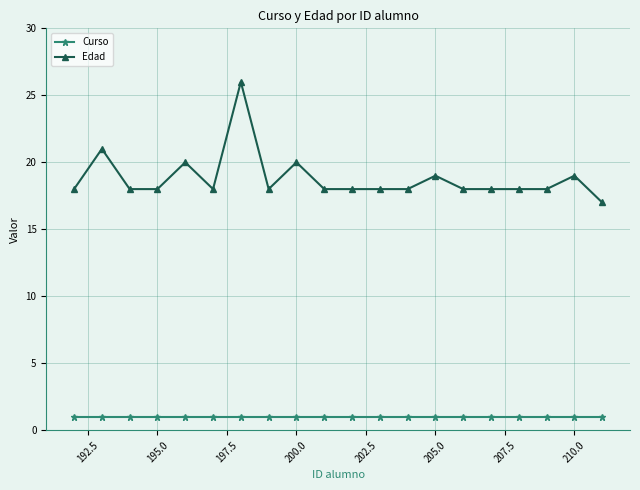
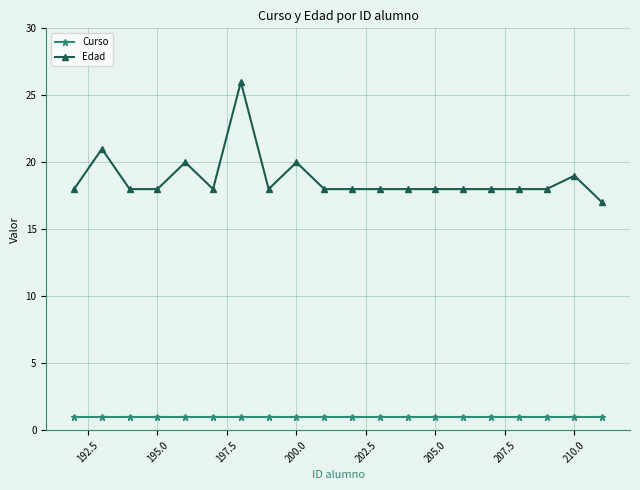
  {
    "Curso": {
      "195.0": 1,
      "200.0": 1,
      "205.0": 1,
      "210.0": 1
    },
    "Edad": {
      "195.0": 18,
      "200.0": 20,
-     "205.0": 19,
+     "205.0": 18,
      "210.0": 19
    }
  }
